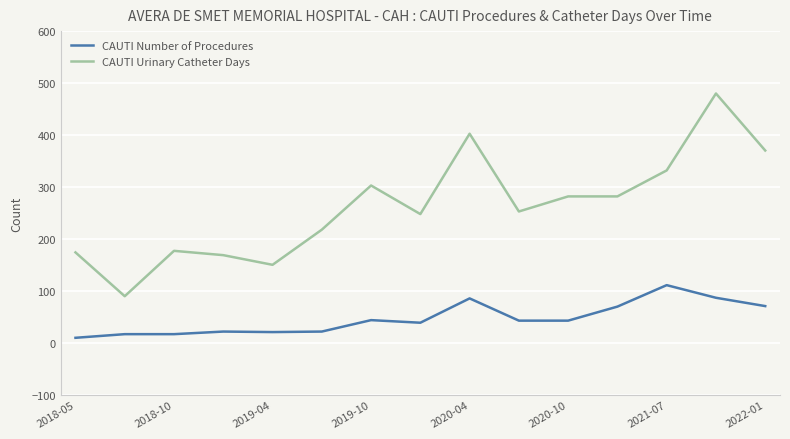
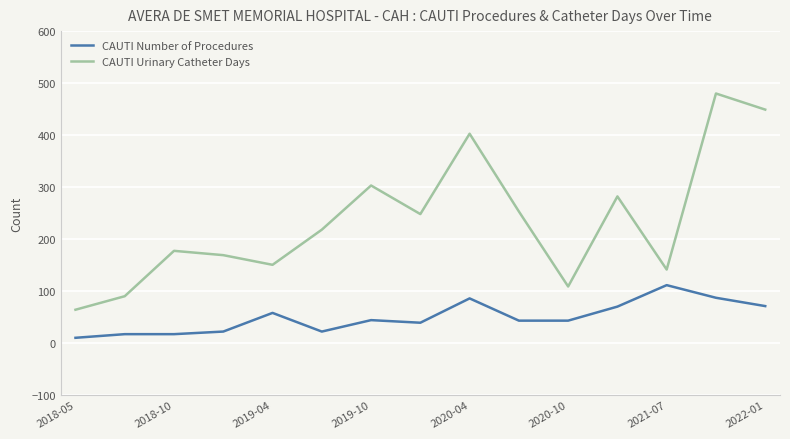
  {
    "CAUTI Number of Procedures": {
      "2018-05": 10,
      "2018-10": 20,
-     "2019-04": 20,
+     "2019-04": 60,
      "2019-10": 40,
      "2020-04": 90,
      "2020-10": 40,
      "2021-07": 110,
      "2022-01": 70
    },
    "CAUTI Urinary Catheter Days": {
-     "2018-05": 170,
+     "2018-05": 60,
      "2018-10": 180,
      "2019-04": 150,
      "2019-10": 300,
      "2020-04": 400,
-     "2020-10": 280,
-     "2021-07": 330,
-     "2022-01": 370
+     "2020-10": 110,
+     "2021-07": 140,
+     "2022-01": 450
    }
  }
